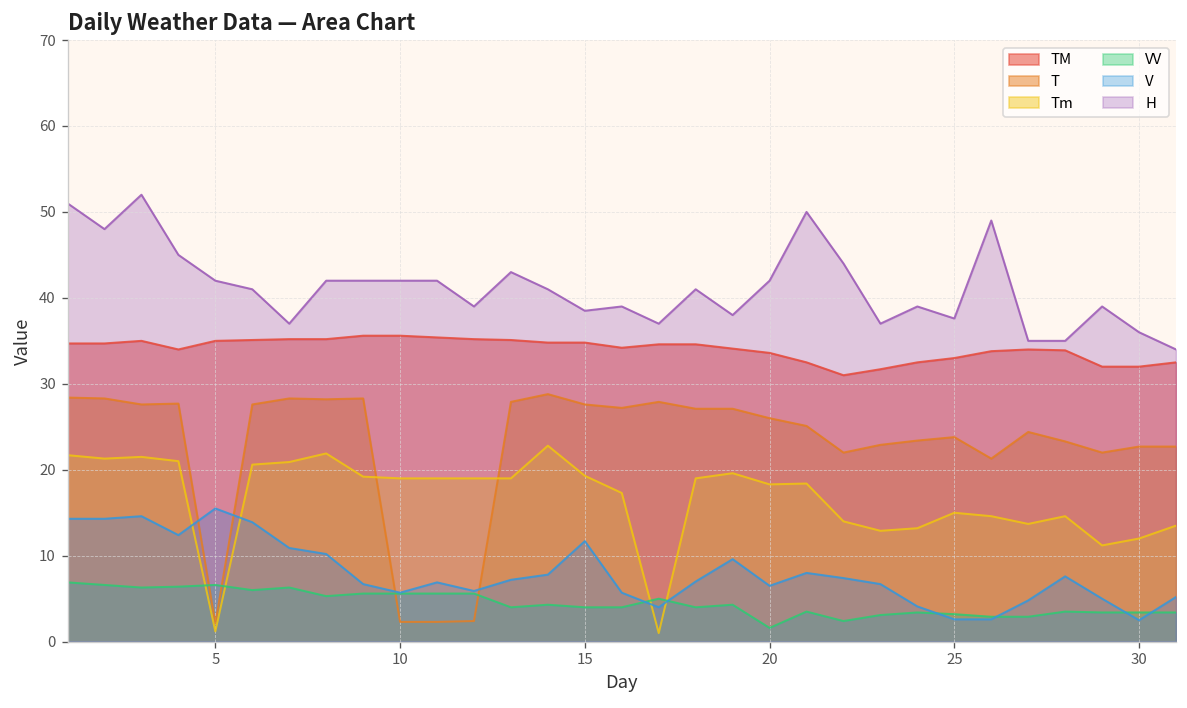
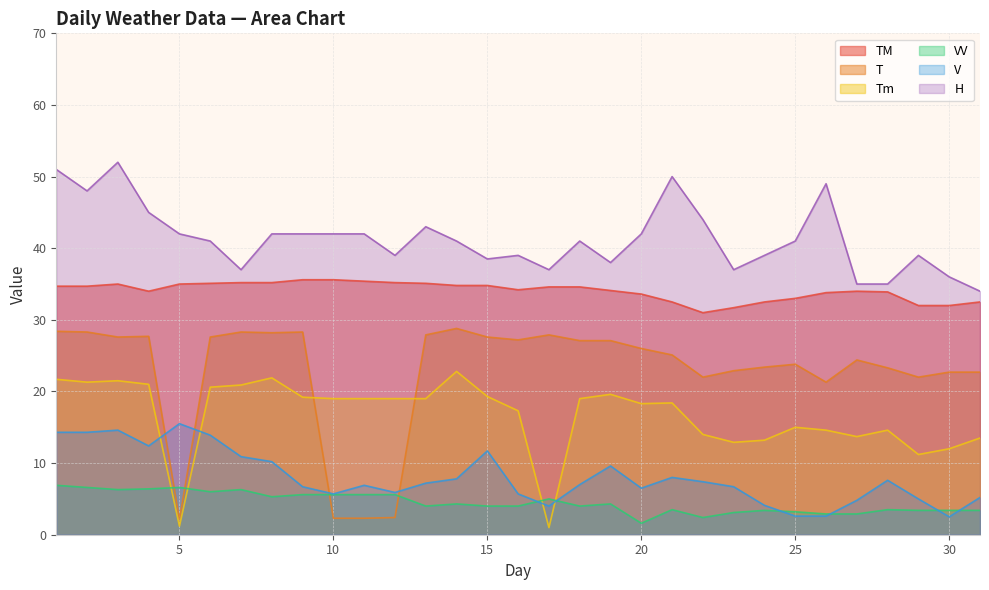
  {
    "VV": {
      "5": 7,
      "15": 4,
      "20": 2,
      "25": 3,
      "30": 3
    },
    "V": {
      "5": 16,
      "15": 12,
      "20": 7,
      "25": 3,
      "30": 3
    },
    "H": {
      "5": 42,
      "10": 42,
      "15": 39,
      "20": 42,
-     "25": 38,
+     "25": 41,
      "30": 36
    }
  }
